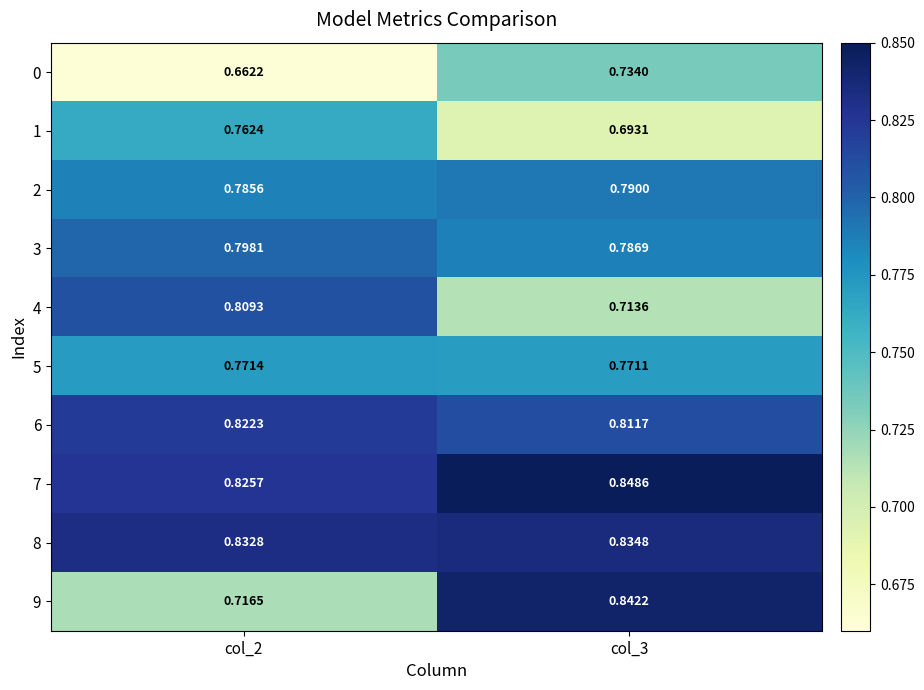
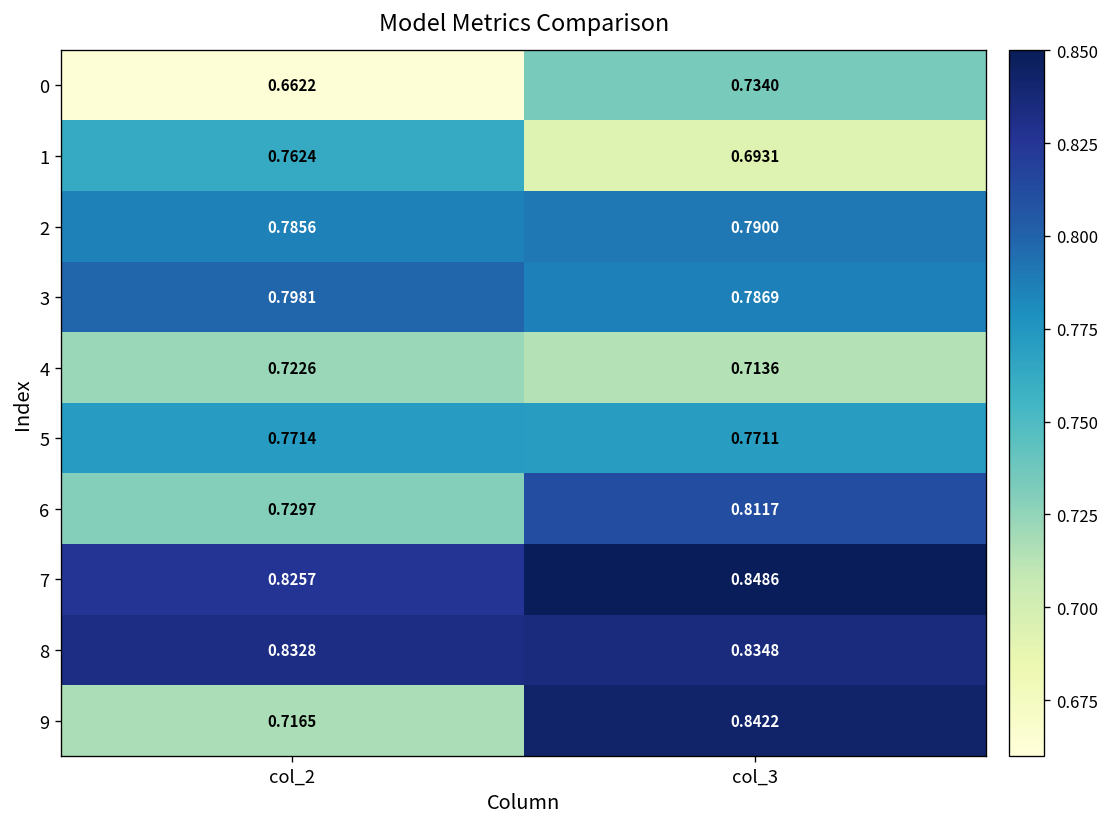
  {
    "0": {
      "col_2": 0.6622,
      "col_3": 0.7340
    },
    "1": {
      "col_2": 0.7624,
      "col_3": 0.6931
    },
    "2": {
      "col_2": 0.7856,
      "col_3": 0.7900
    },
    "3": {
      "col_2": 0.7981,
      "col_3": 0.7869
    },
    "4": {
-     "col_2": 0.8093,
+     "col_2": 0.7226,
      "col_3": 0.7136
    },
    "5": {
      "col_2": 0.7714,
      "col_3": 0.7711
    },
    "6": {
-     "col_2": 0.8223,
+     "col_2": 0.7297,
      "col_3": 0.8117
    },
    "7": {
      "col_2": 0.8257,
      "col_3": 0.8486
    },
    "8": {
      "col_2": 0.8328,
      "col_3": 0.8348
    },
    "9": {
      "col_2": 0.7165,
      "col_3": 0.8422
    }
  }
